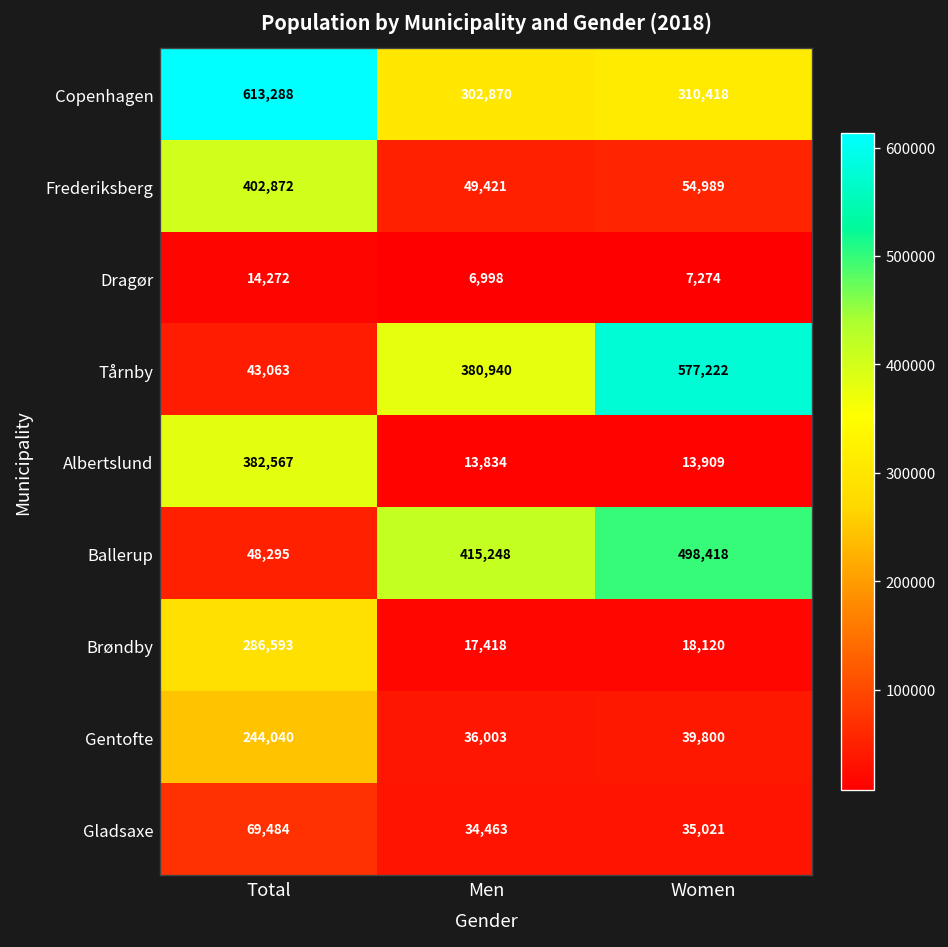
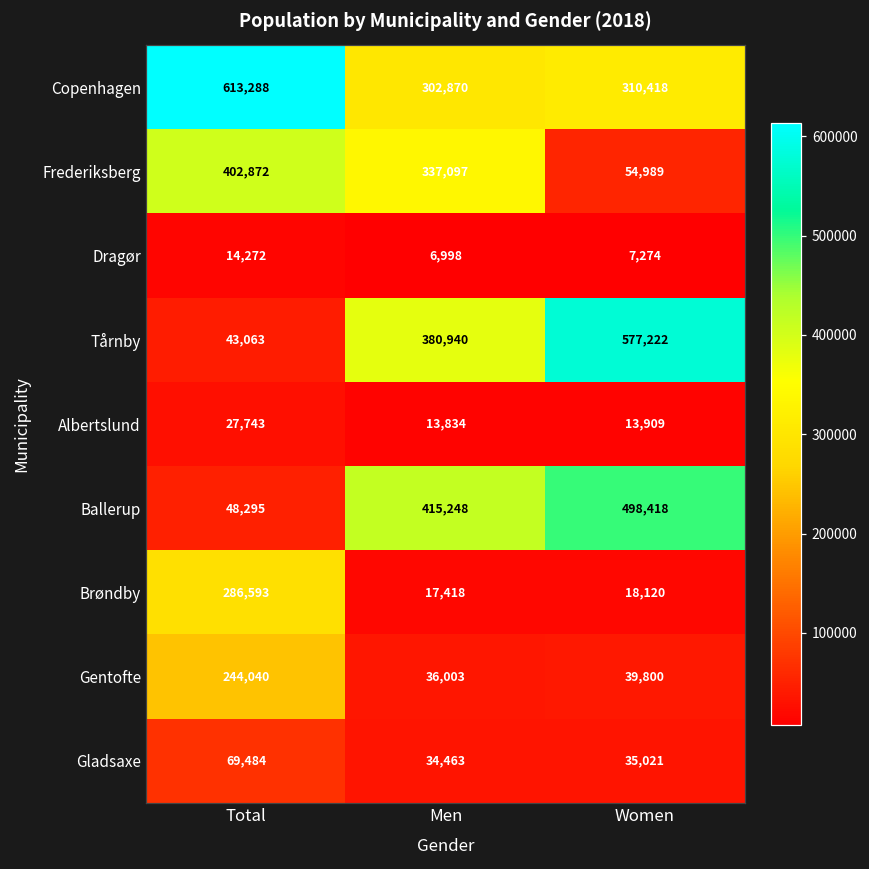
  {
    "Copenhagen": {
      "Total": "613,288",
      "Men": "302,870",
      "Women": "310,418"
    },
    "Frederiksberg": {
      "Total": "402,872",
-     "Men": "49,421",
+     "Men": "337,097",
      "Women": "54,989"
    },
    "Dragør": {
      "Total": "14,272",
      "Men": "6,998",
      "Women": "7,274"
    },
    "Tårnby": {
      "Total": "43,063",
      "Men": "380,940",
      "Women": "577,222"
    },
    "Albertslund": {
-     "Total": "382,567",
+     "Total": "27,743",
      "Men": "13,834",
      "Women": "13,909"
    },
    "Ballerup": {
      "Total": "48,295",
      "Men": "415,248",
      "Women": "498,418"
    },
    "Brøndby": {
      "Total": "286,593",
      "Men": "17,418",
      "Women": "18,120"
    },
    "Gentofte": {
      "Total": "244,040",
      "Men": "36,003",
      "Women": "39,800"
    },
    "Gladsaxe": {
      "Total": "69,484",
      "Men": "34,463",
      "Women": "35,021"
    }
  }
